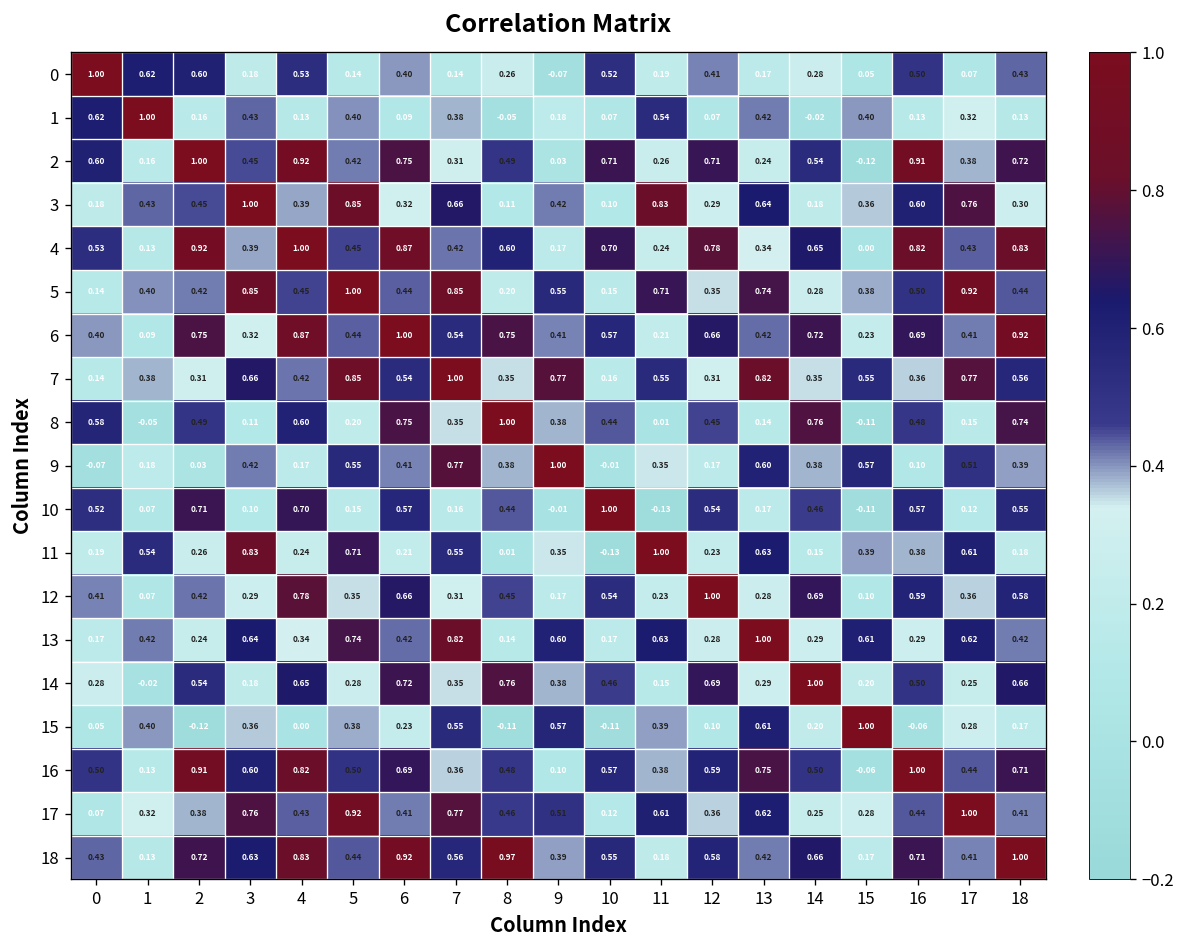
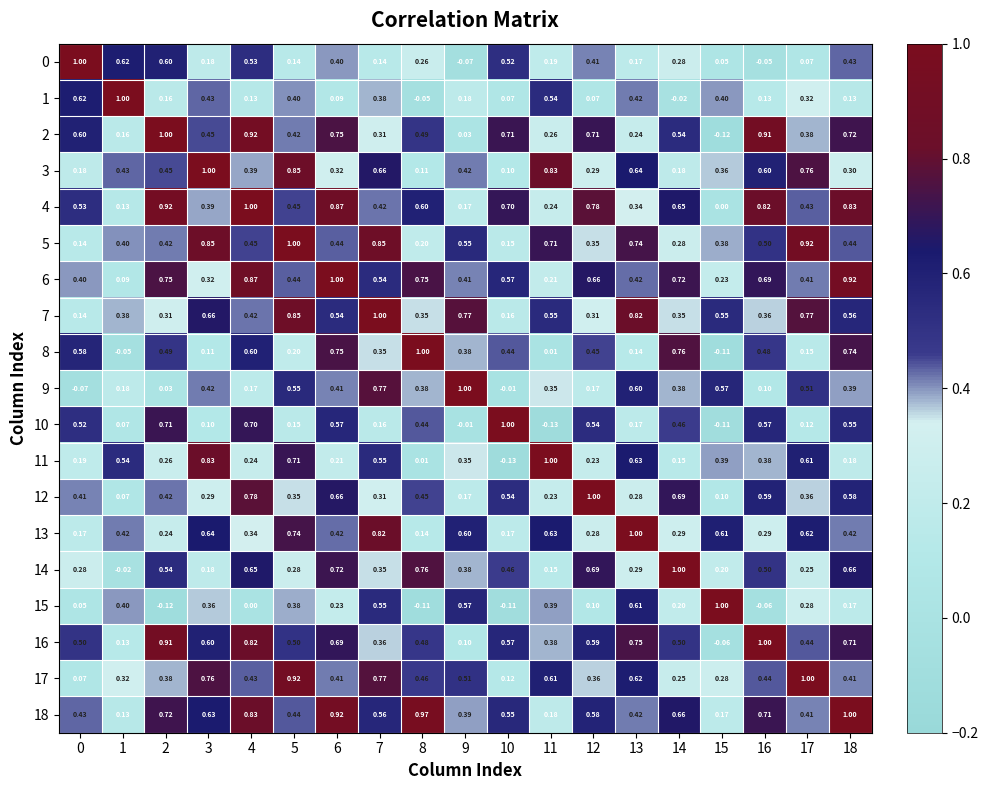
  {
    "0": {
      "0": 1.00,
      "1": 0.62,
      "2": 0.60,
      "3": 0.18,
      "4": 0.53,
      "5": 0.14,
      "6": 0.40,
      "7": 0.14,
      "8": 0.26,
      "9": -0.07,
      "10": 0.52,
      "11": 0.19,
      "12": 0.41,
      "13": 0.17,
      "14": 0.28,
      "15": 0.05,
-     "16": 0.50,
+     "16": -0.05,
      "17": 0.07,
      "18": 0.43
    }
  }
